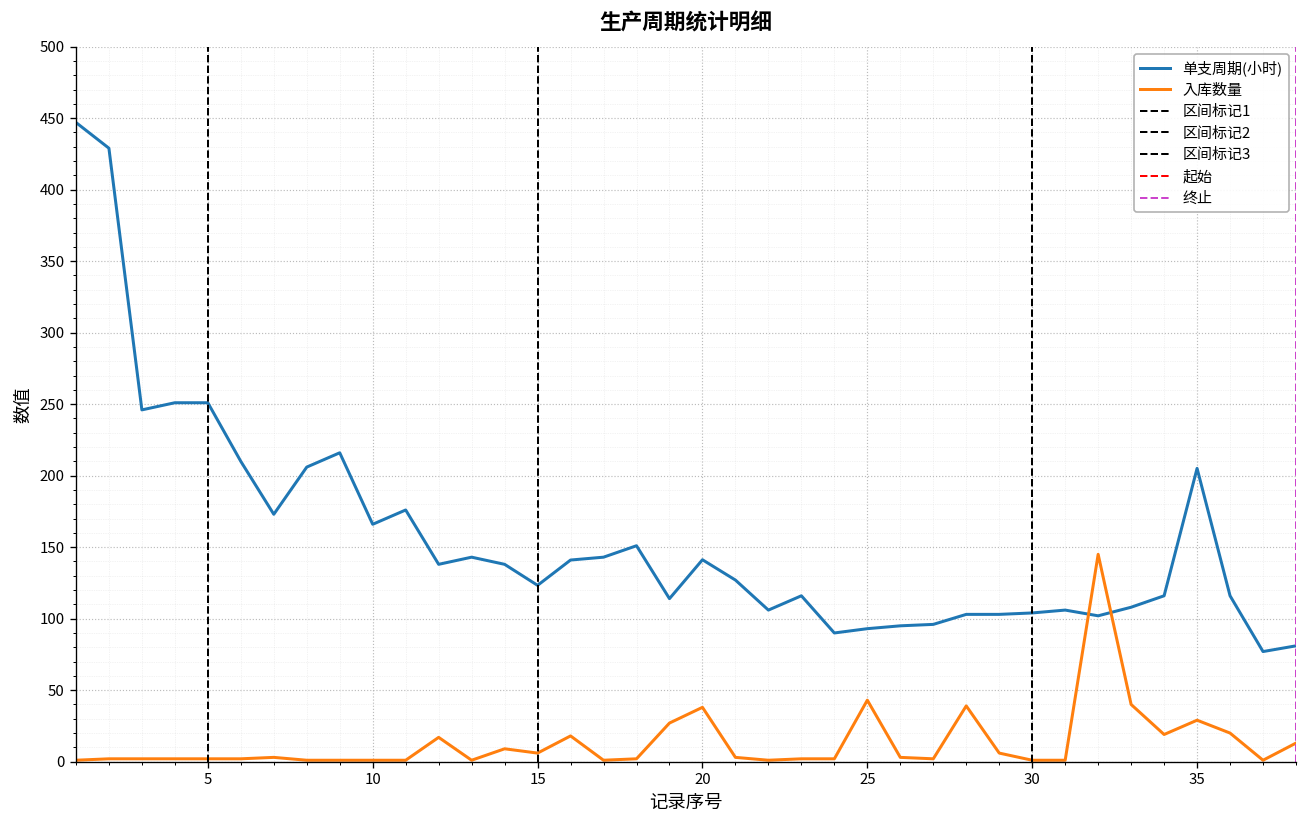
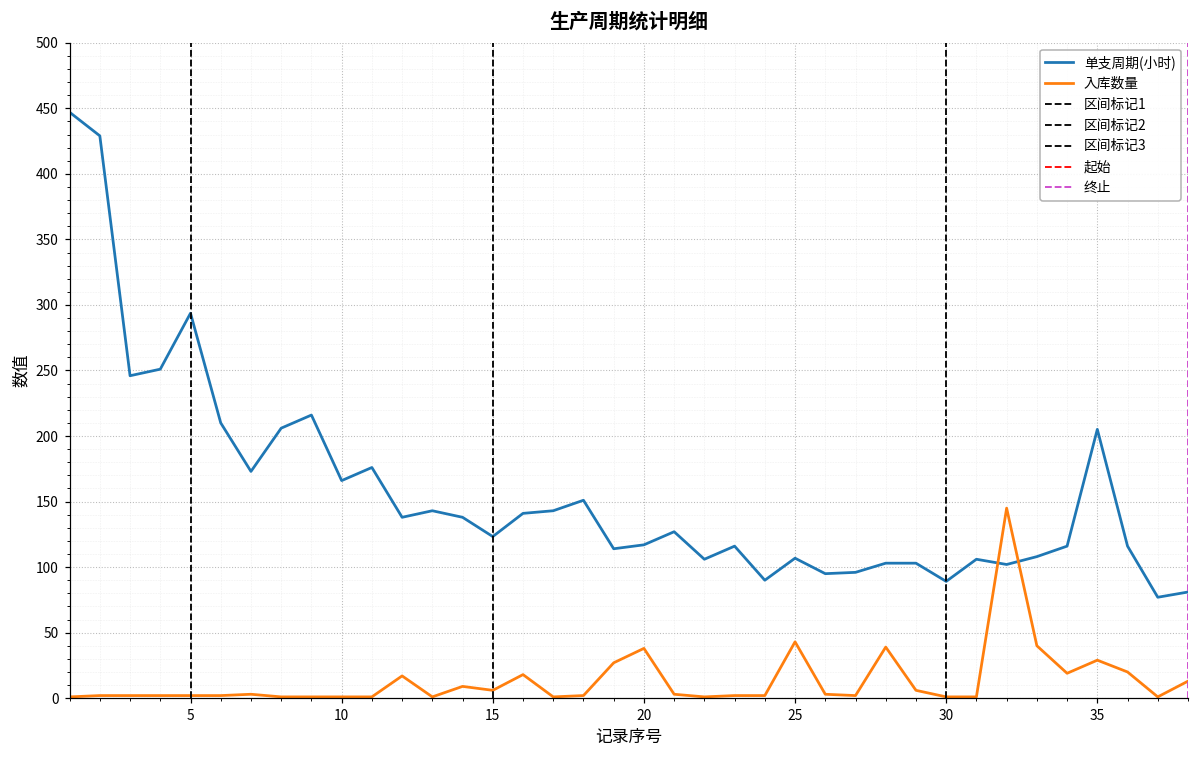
  {
    "单支周期(小时)": {
-     "5": 251,
+     "5": 294,
      "10": 166,
      "15": 123,
-     "20": 141,
-     "25": 93,
-     "30": 104,
+     "20": 117,
+     "25": 107,
+     "30": 89,
      "35": 205
    },
    "入库数量": {
      "5": 2,
      "10": 1,
      "15": 6,
      "20": 38,
      "25": 43,
      "30": 1,
      "35": 29
    }
  }
